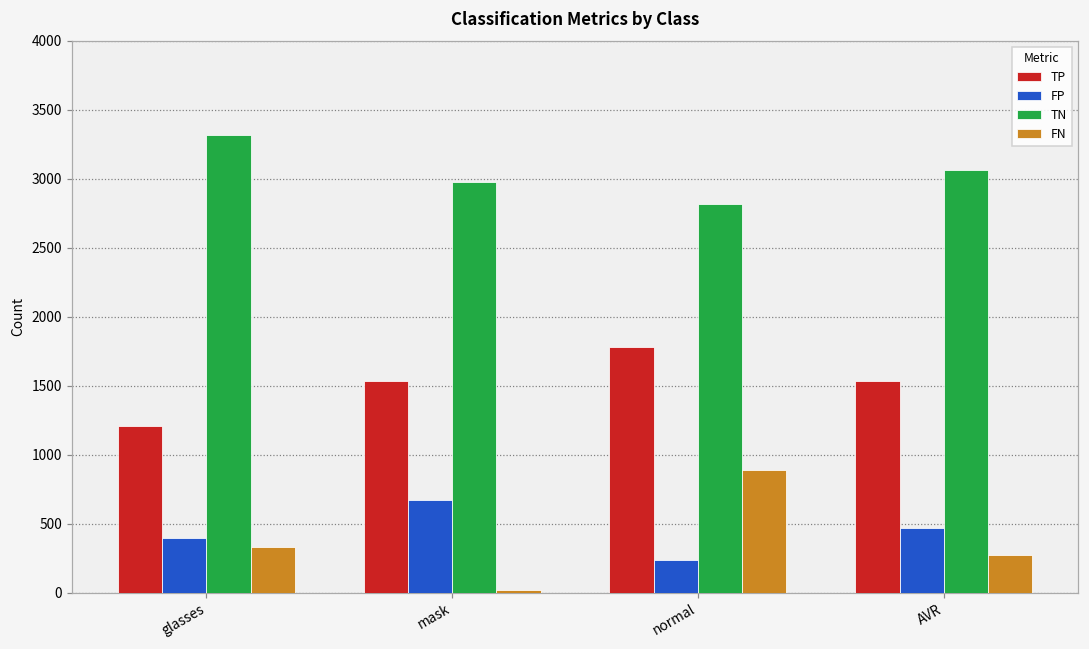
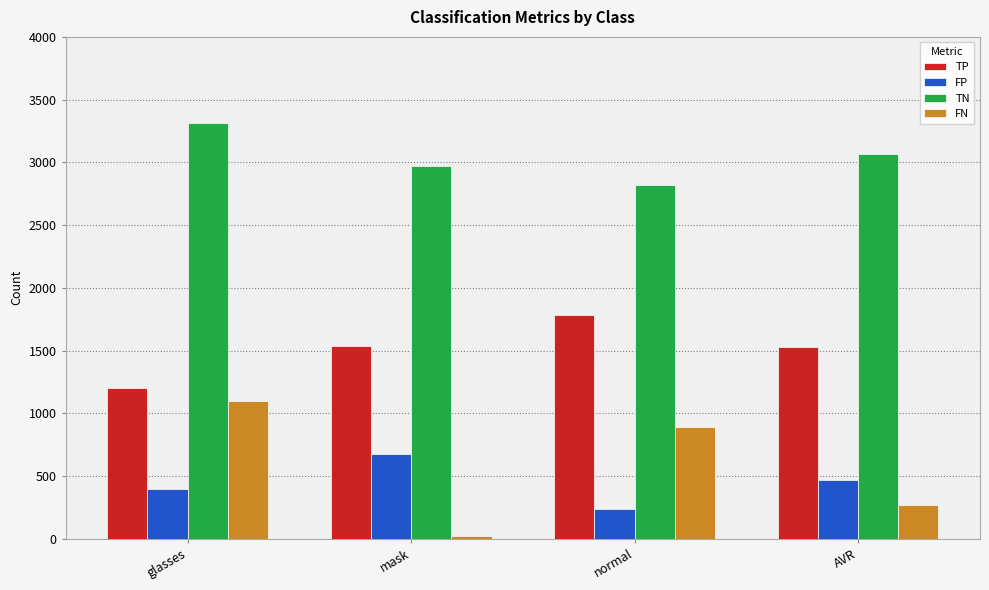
  {
    "TP": {
      "glasses": 1200,
      "mask": 1530,
      "normal": 1780,
      "AVR": 1530
    },
    "FP": {
      "glasses": 390,
      "mask": 670,
      "normal": 240,
      "AVR": 470
    },
    "TN": {
      "glasses": 3310,
      "mask": 2970,
      "normal": 2820,
      "AVR": 3060
    },
    "FN": {
-     "glasses": 330,
+     "glasses": 1100,
      "mask": 20,
      "normal": 890,
      "AVR": 270
    }
  }
